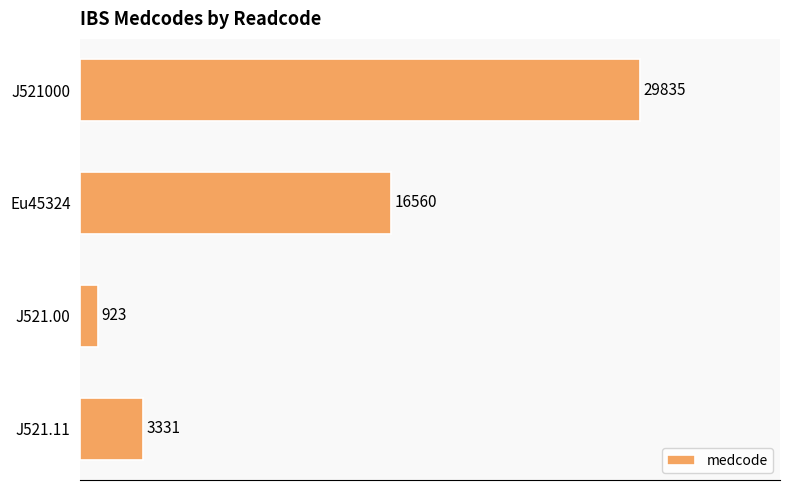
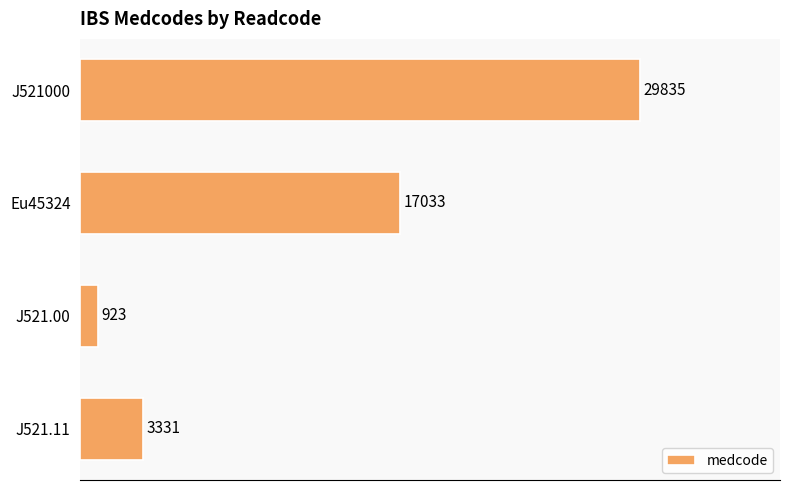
  {
    "J521000": 29835,
-   "Eu45324": 16560,
+   "Eu45324": 17033,
    "J521.00": 923,
    "J521.11": 3331
  }
